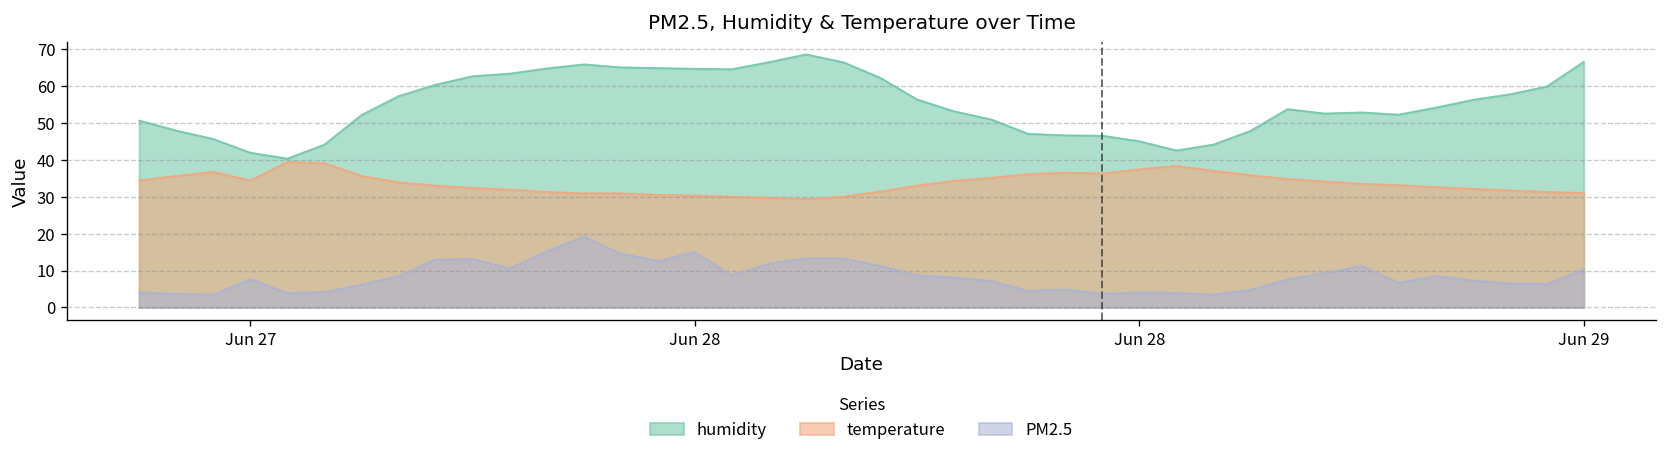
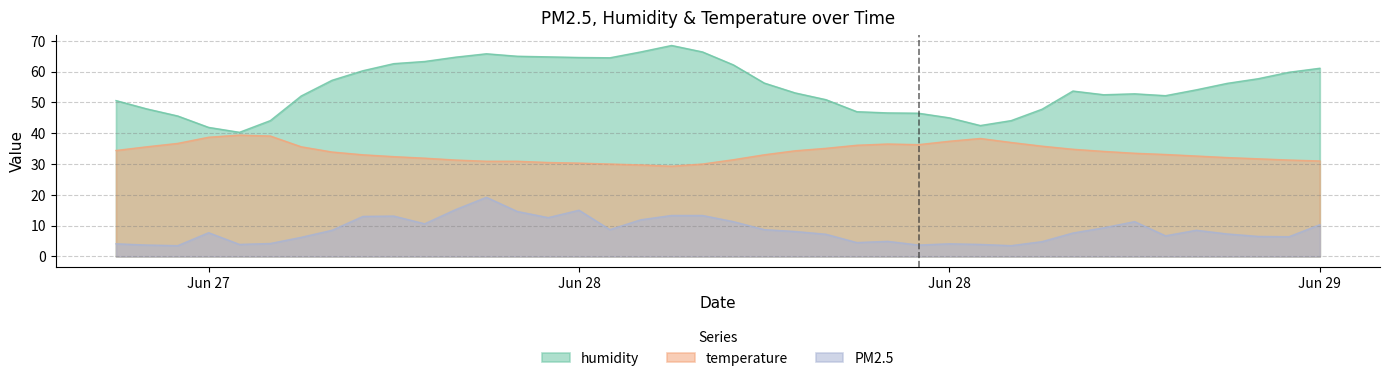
  {
    "humidity": {
      "Jun 27": 42,
-     "Jun 29": 67
+     "Jun 29": 61
    },
    "temperature": {
-     "Jun 27": 34,
+     "Jun 27": 39,
      "Jun 29": 31
    },
    "PM2.5": {
      "Jun 27": 8,
      "Jun 29": 10
    }
  }
